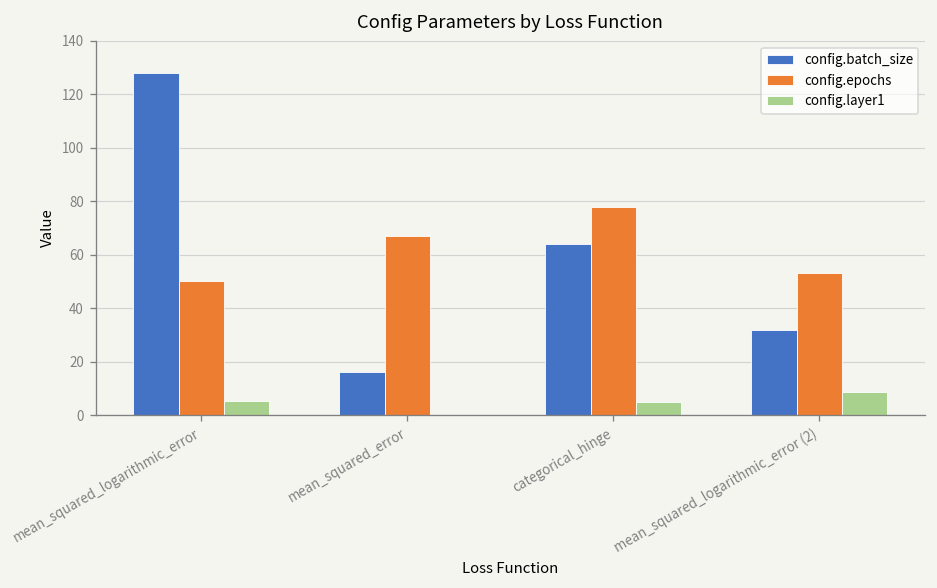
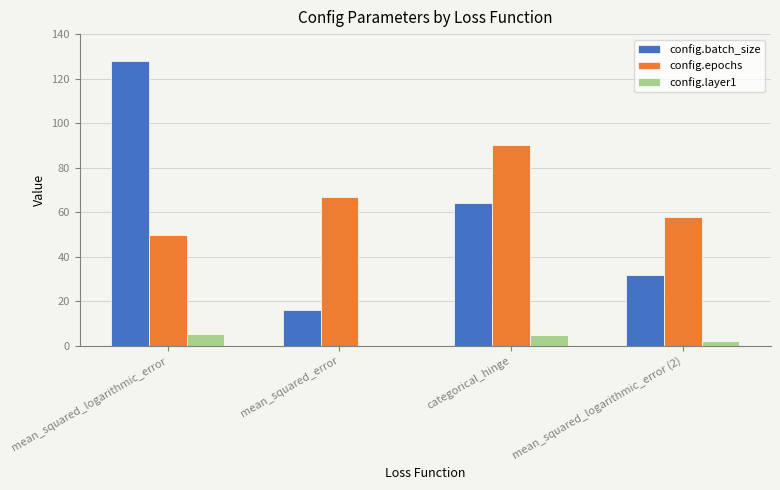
  {
    "config.batch_size": {
      "mean_squared_logarithmic_error": 128,
      "mean_squared_error": 16,
      "categorical_hinge": 64,
      "mean_squared_logarithmic_error (2)": 32
    },
    "config.epochs": {
      "mean_squared_logarithmic_error": 50,
      "mean_squared_error": 67,
-     "categorical_hinge": 78,
-     "mean_squared_logarithmic_error (2)": 53
+     "categorical_hinge": 90,
+     "mean_squared_logarithmic_error (2)": 58
    },
    "config.layer1": {
      "mean_squared_logarithmic_error": 5,
      "mean_squared_error": 0,
      "categorical_hinge": 5,
-     "mean_squared_logarithmic_error (2)": 9
+     "mean_squared_logarithmic_error (2)": 2
    }
  }
